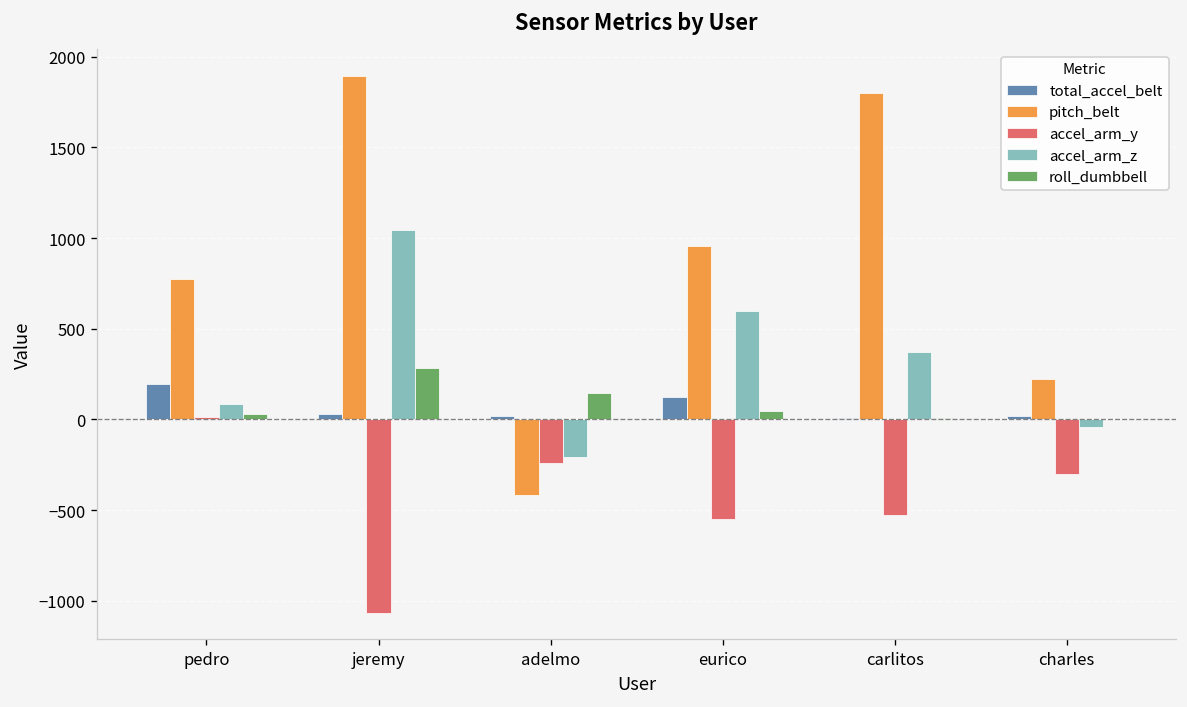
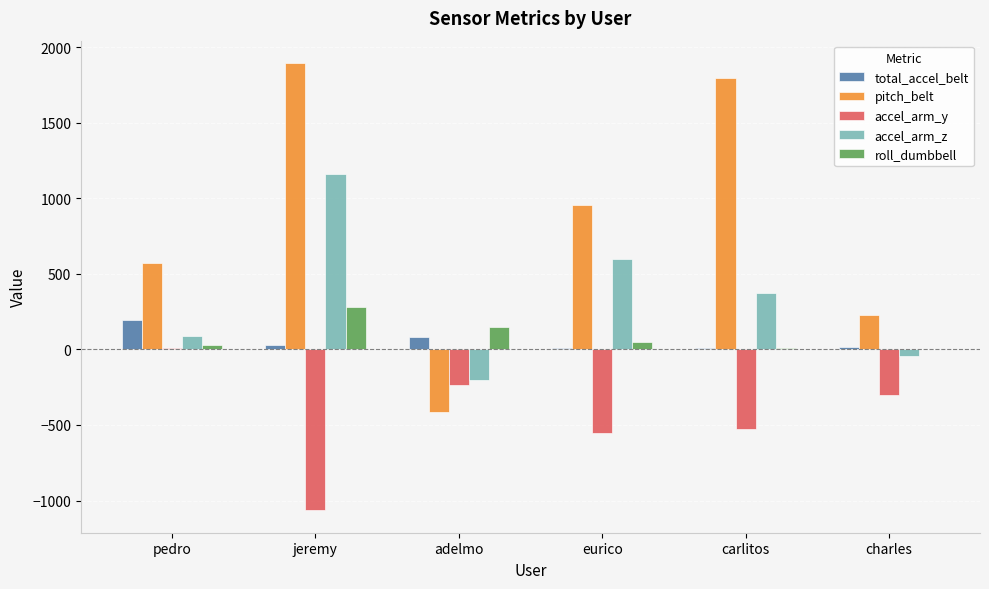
  {
    "total_accel_belt": {
      "pedro": 200,
      "jeremy": 30,
-     "adelmo": 20,
-     "eurico": 120,
+     "adelmo": 80,
+     "eurico": 10,
      "charles": 20
    },
    "pitch_belt": {
-     "pedro": 780,
+     "pedro": 570,
      "jeremy": 1890,
      "adelmo": -420,
      "eurico": 960,
      "carlitos": 1800,
      "charles": 220
    },
    "accel_arm_y": {
      "jeremy": -1070,
      "adelmo": -240,
      "eurico": -550,
      "carlitos": -530,
      "charles": -300
    },
    "accel_arm_z": {
      "pedro": 90,
-     "jeremy": 1050,
+     "jeremy": 1160,
      "adelmo": -210,
      "eurico": 600,
      "carlitos": 370,
      "charles": -40
    },
    "roll_dumbbell": {
      "pedro": 30,
      "jeremy": 280,
      "adelmo": 150,
      "eurico": 50
    }
  }
